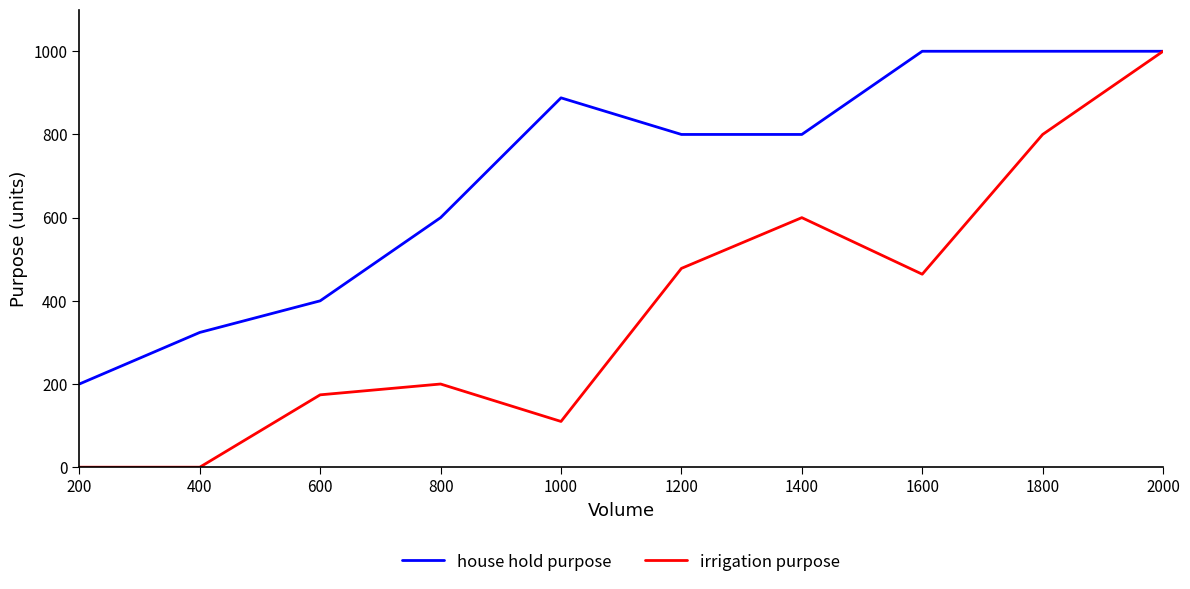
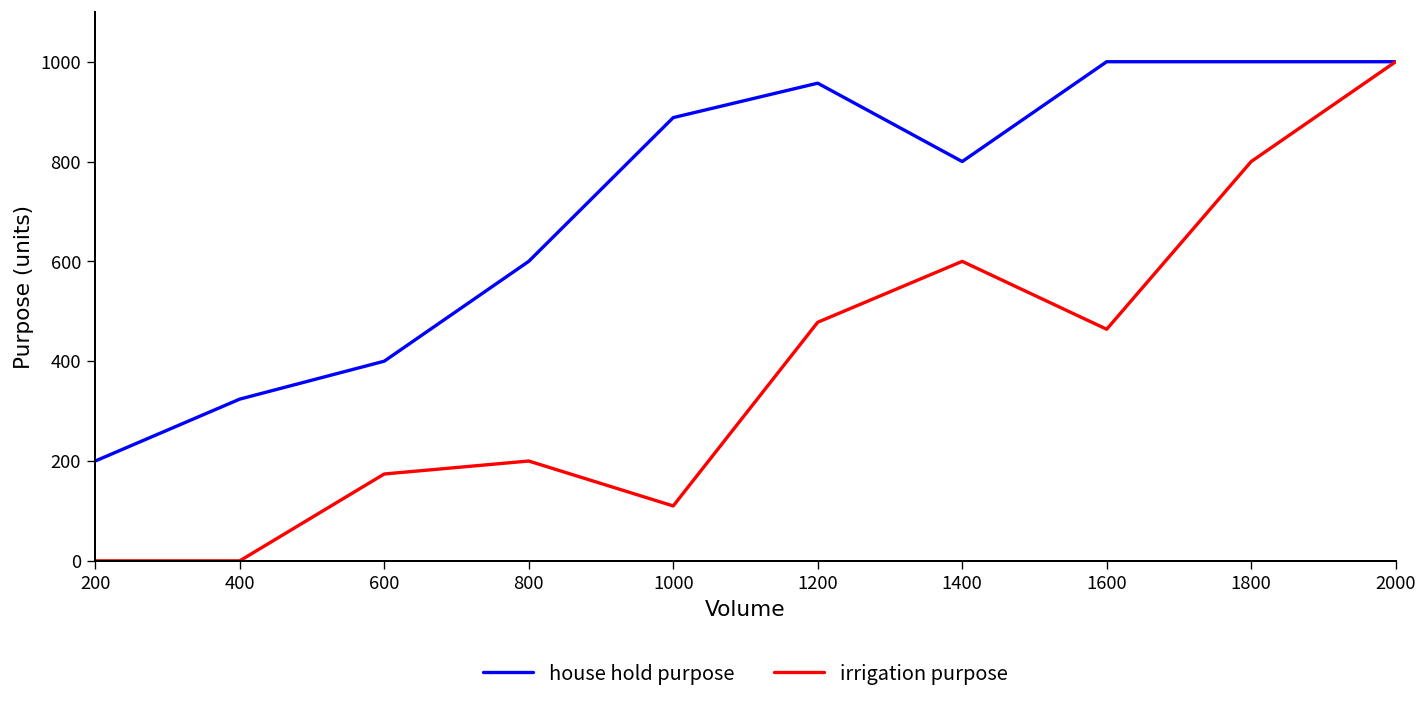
  {
    "house hold purpose": {
      "200": 200,
      "400": 320,
      "600": 400,
      "800": 600,
      "1000": 890,
-     "1200": 800,
+     "1200": 960,
      "1400": 800,
      "1600": 1000,
      "1800": 1000
    },
    "irrigation purpose": {
      "200": 0,
      "400": 0,
      "600": 170,
      "800": 200,
      "1000": 110,
      "1200": 480,
      "1400": 600,
      "1600": 460,
      "1800": 800
    }
  }
